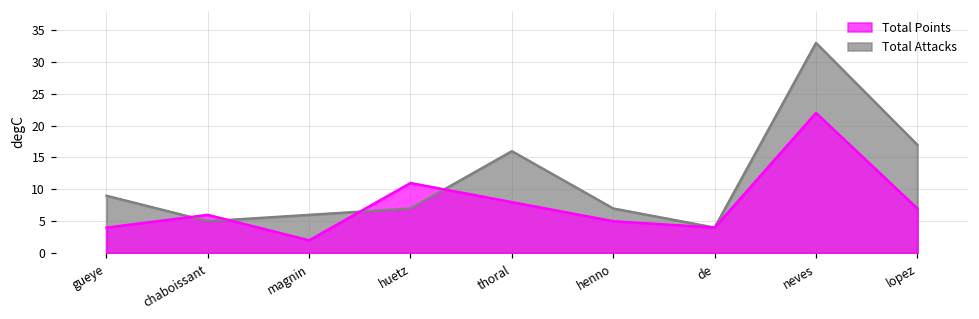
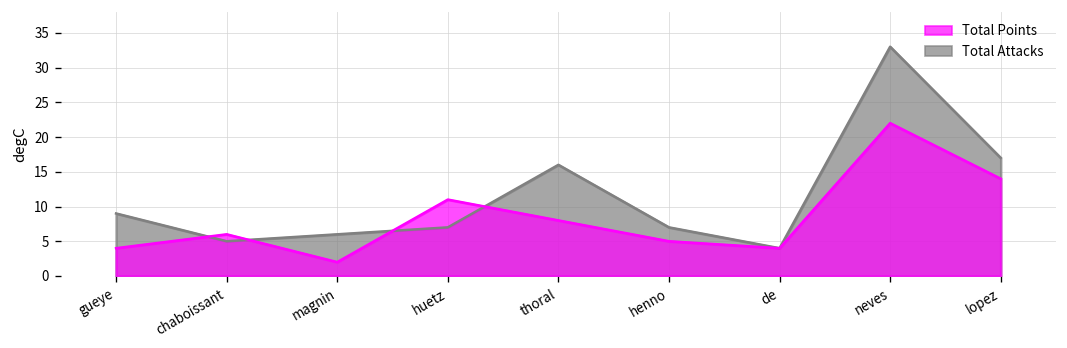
  {
    "Total Attacks": {
      "gueye": 9,
      "chaboissant": 5,
      "magnin": 6,
      "huetz": 7,
      "thoral": 16,
      "henno": 7,
      "neves": 33,
      "lopez": 17
    },
    "Total Points": {
      "gueye": 4,
      "chaboissant": 6,
      "magnin": 2,
      "huetz": 11,
      "thoral": 8,
      "henno": 5,
      "neves": 22,
-     "lopez": 7
+     "lopez": 14
    }
  }
